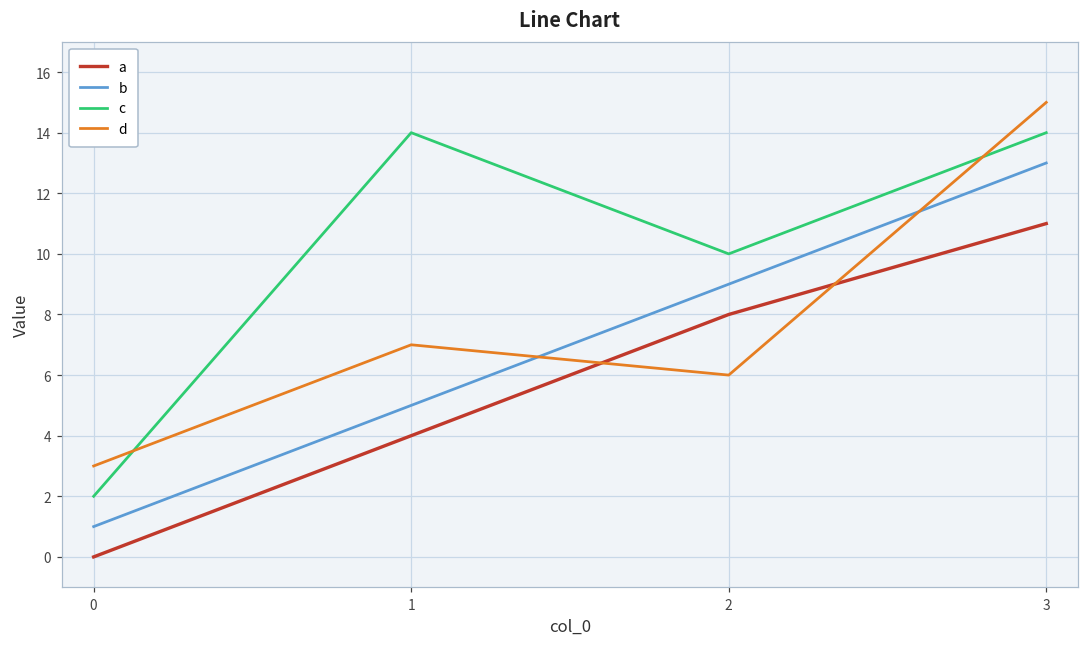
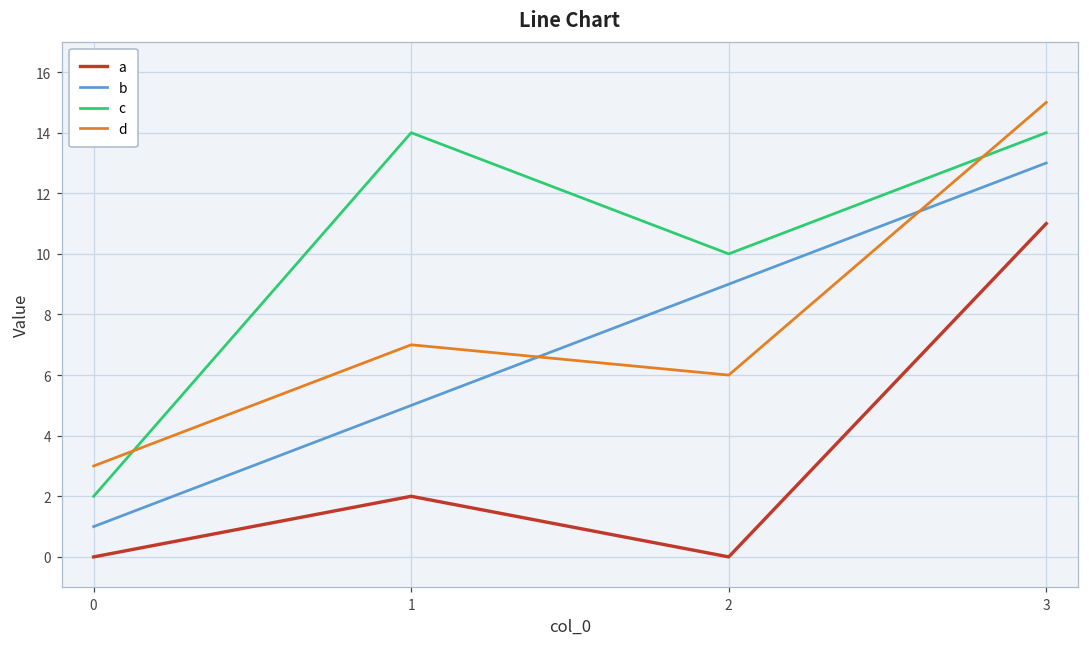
  {
    "a": {
      "0": 0,
-     "1": 4,
-     "2": 8,
+     "1": 2,
+     "2": 0,
      "3": 11
    },
    "b": {
      "0": 1,
      "1": 5,
      "2": 9,
      "3": 13
    },
    "c": {
      "0": 2,
      "1": 14,
      "2": 10,
      "3": 14
    },
    "d": {
      "0": 3,
      "1": 7,
      "2": 6,
      "3": 15
    }
  }
